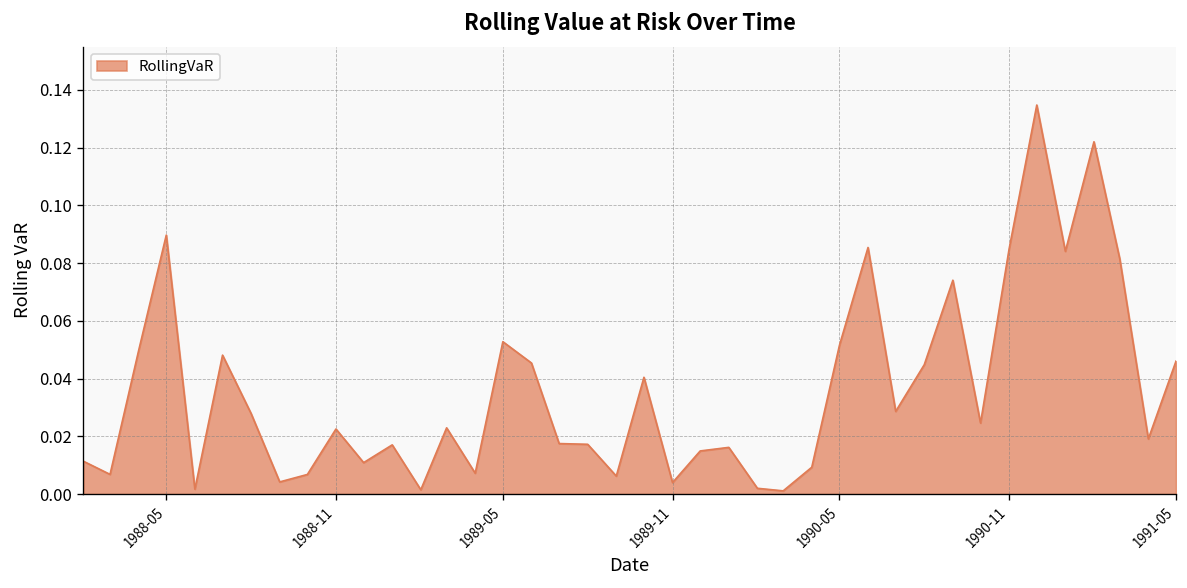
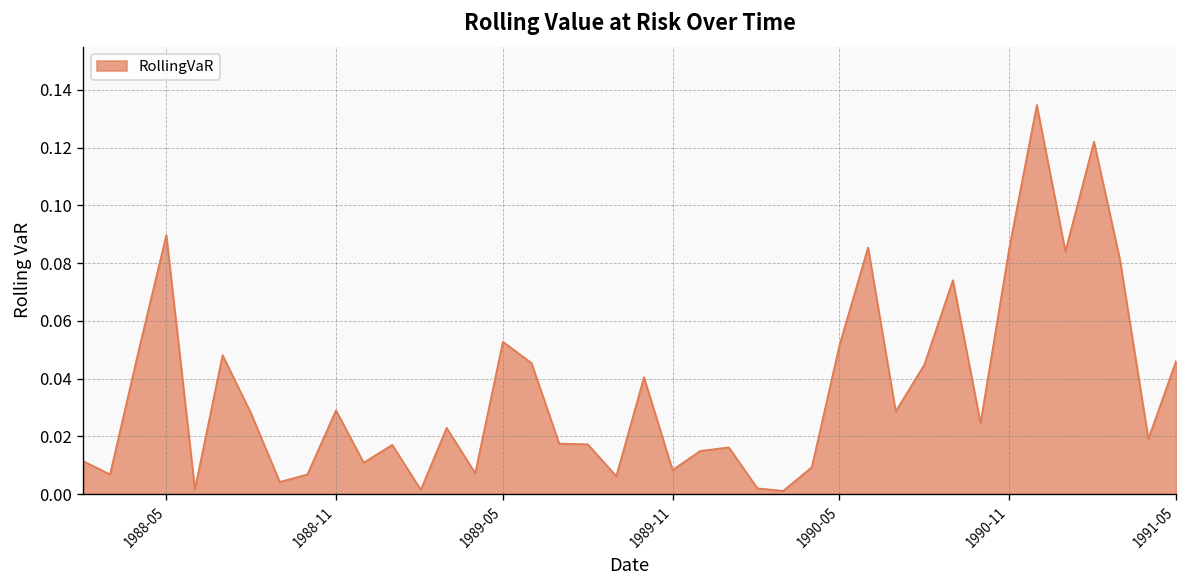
  {
    "1988-05": 0.090,
-   "1988-11": 0.023,
+   "1988-11": 0.029,
    "1989-05": 0.053,
-   "1989-11": 0.004,
+   "1989-11": 0.008,
    "1990-05": 0.052,
    "1990-11": 0.085,
    "1991-05": 0.046
  }
